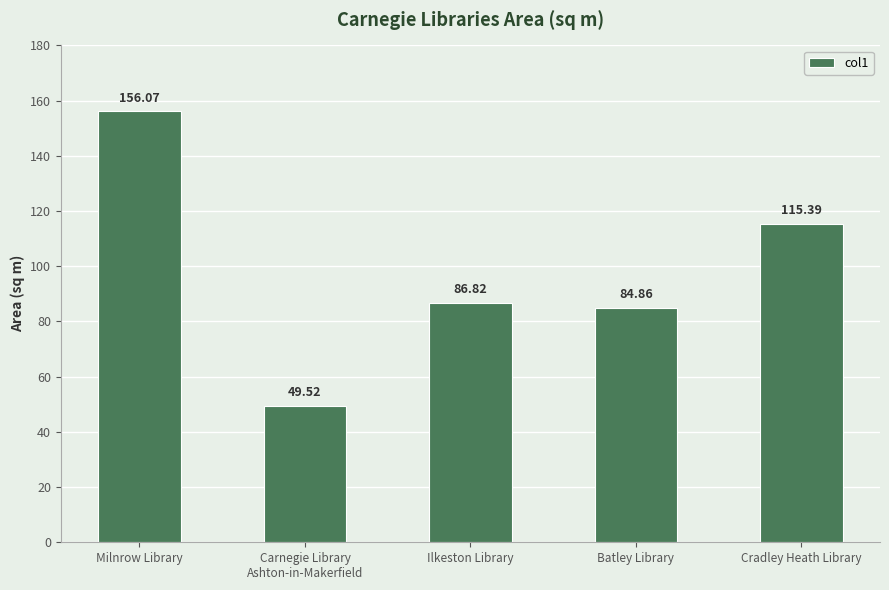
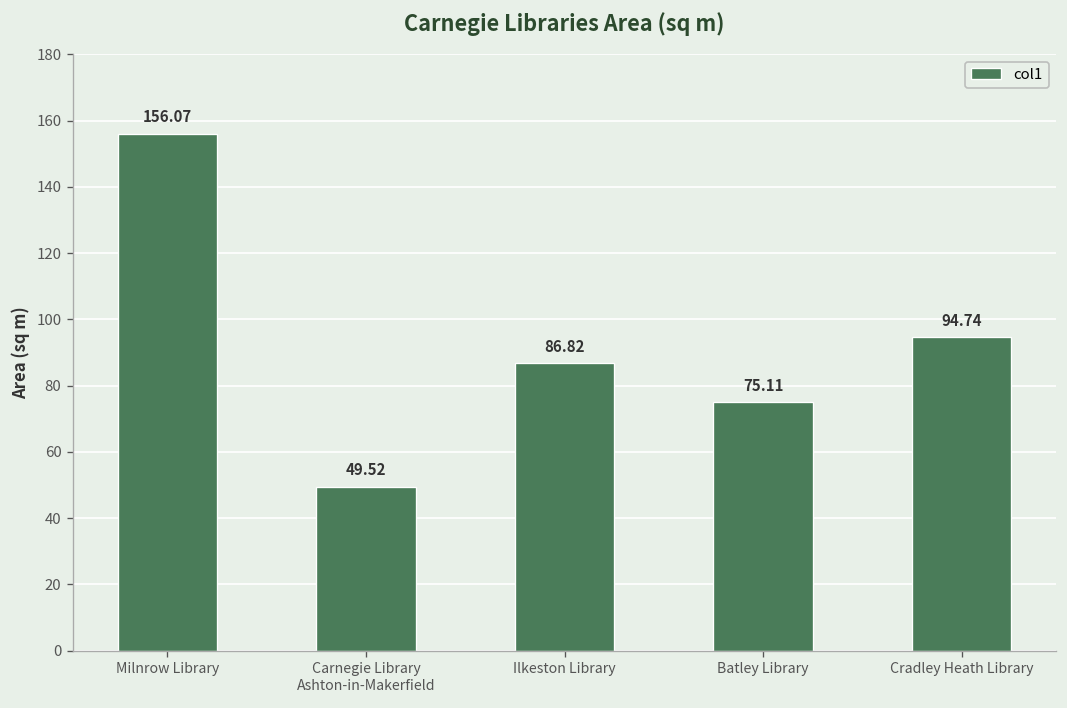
  {
    "Milnrow Library": 156.07,
    "Carnegie Library Ashton-in-Makerfield": 49.52,
    "Ilkeston Library": 86.82,
-   "Batley Library": 84.86,
-   "Cradley Heath Library": 115.39
+   "Batley Library": 75.11,
+   "Cradley Heath Library": 94.74
  }
